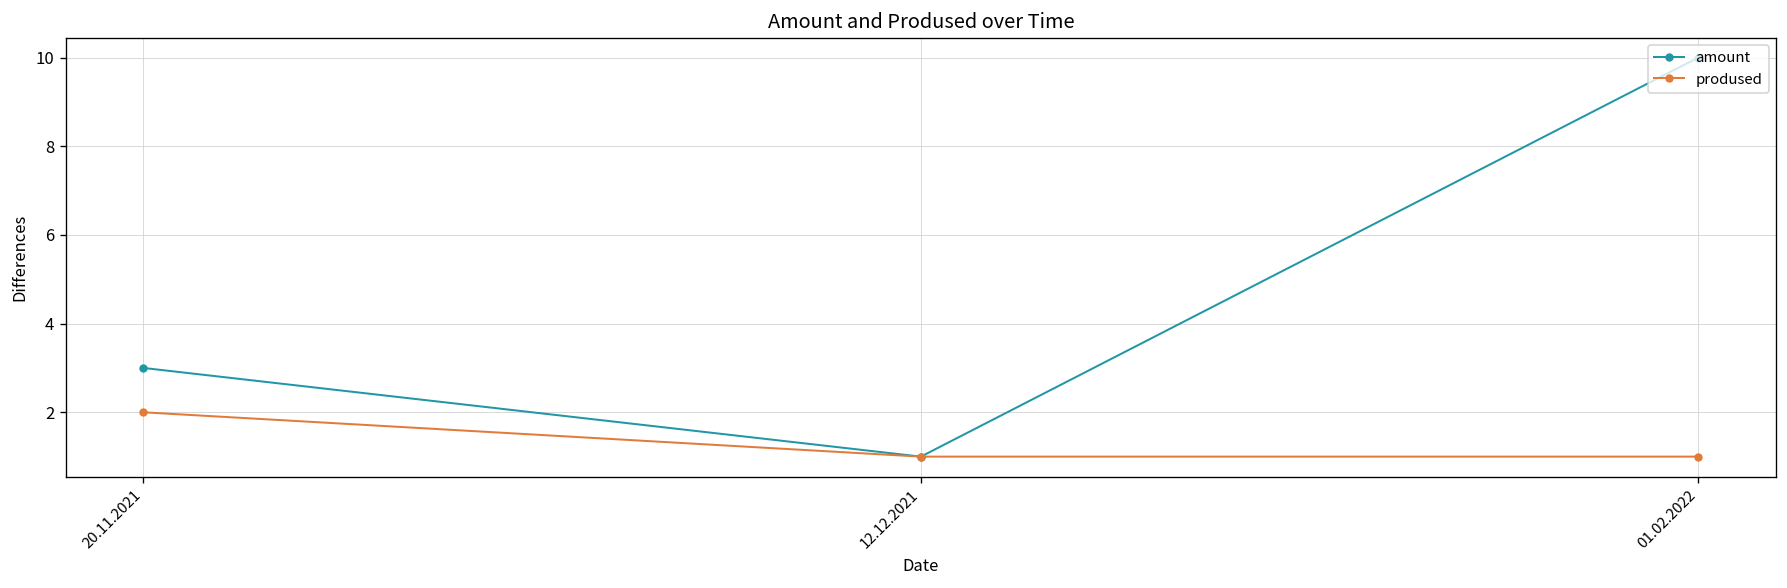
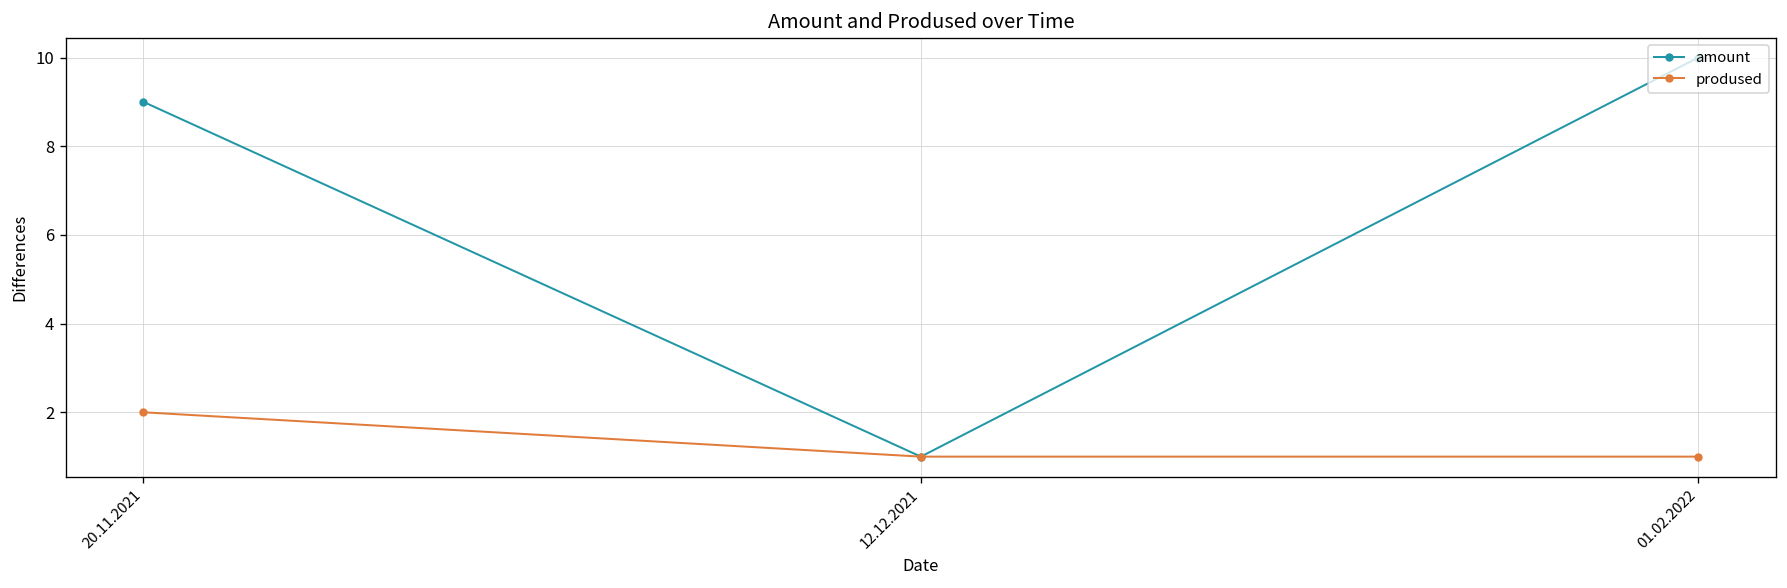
  {
    "amount": {
-     "20.11.2021": 3
+     "20.11.2021": 9
    },
    "prodused": {
      "20.11.2021": 2,
      "01.02.2022": 1
    }
  }
